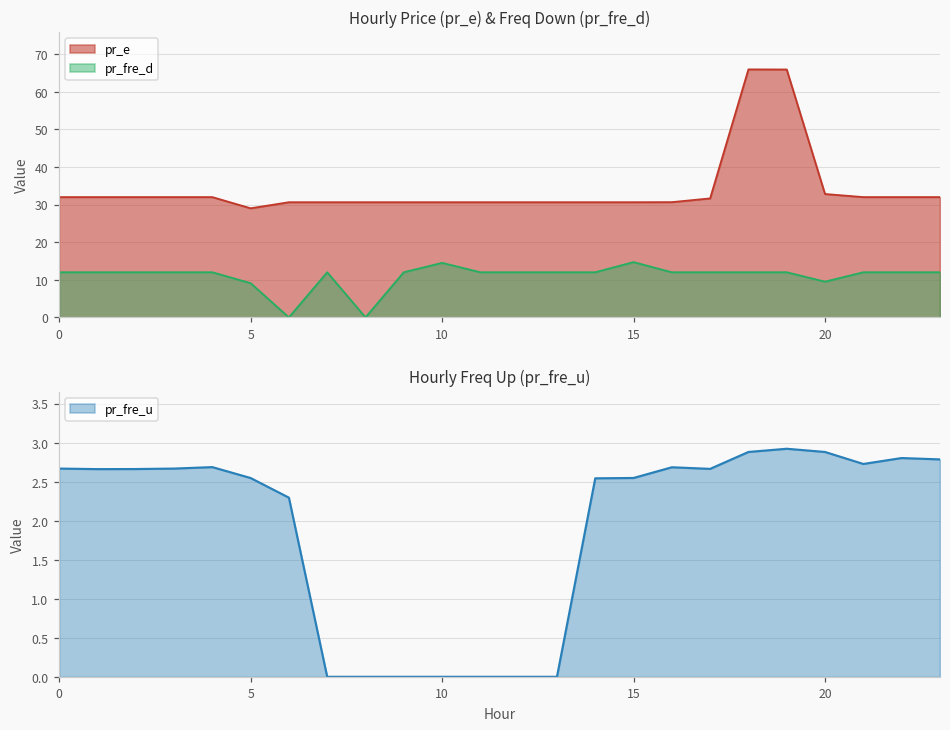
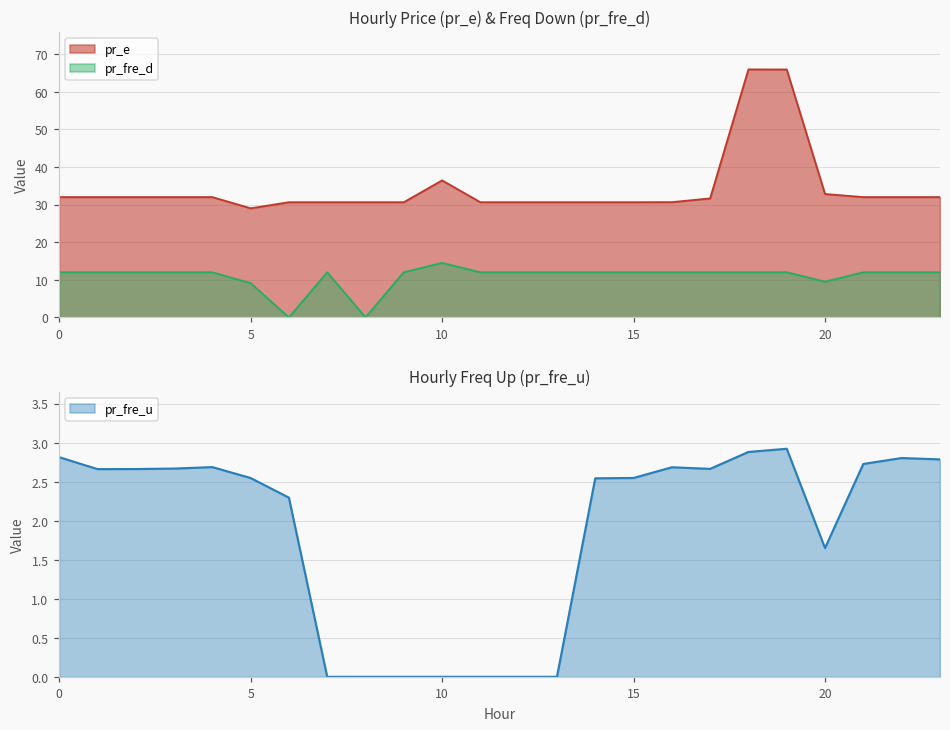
  {
    "Hourly Price (pr_e) & Freq Down (pr_fre_d)": {
      "pr_e": {
        "0": 32,
        "5": 29,
-       "10": 31,
+       "10": 36,
        "15": 31,
        "20": 33
      },
      "pr_fre_d": {
        "0": 12,
        "5": 9,
        "10": 15,
-       "15": 15,
+       "15": 12,
        "20": 10
      }
    },
    "Hourly Freq Up (pr_fre_u)": {
-     "0": 2.7,
+     "0": 2.8,
      "5": 2.5,
      "10": 0.0,
      "15": 2.5,
-     "20": 2.9
+     "20": 1.7
    }
  }
